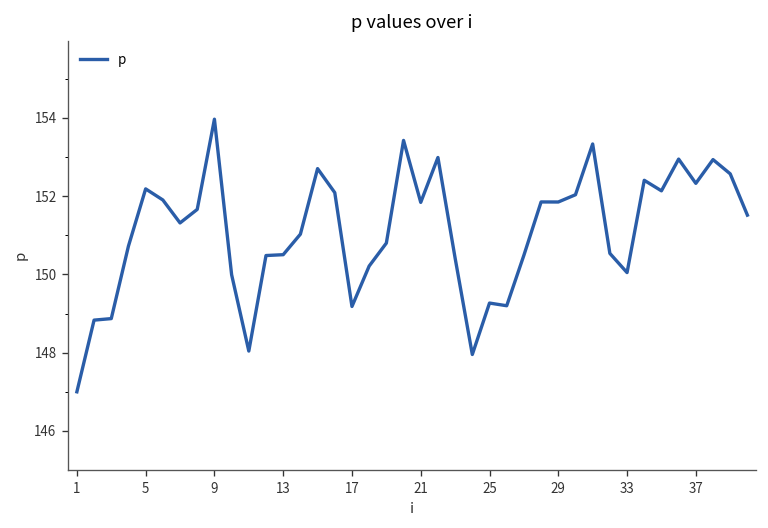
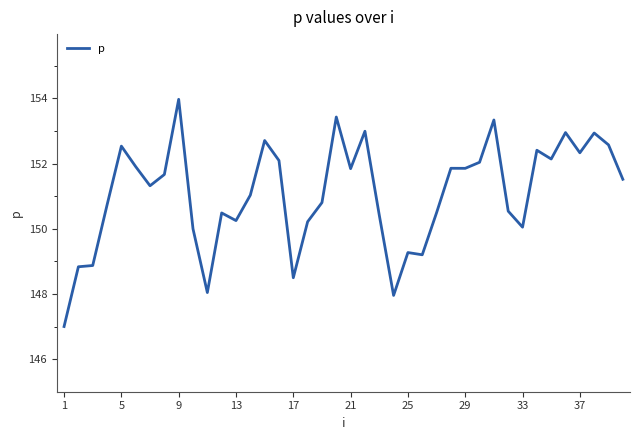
  {
    "1": 147.0,
-   "5": 152.2,
+   "5": 152.5,
    "9": 154.0,
-   "13": 150.5,
-   "17": 149.2,
+   "13": 150.2,
+   "17": 148.5,
    "21": 151.8,
    "25": 149.3,
    "29": 151.9,
    "33": 150.0,
    "37": 152.3
  }
